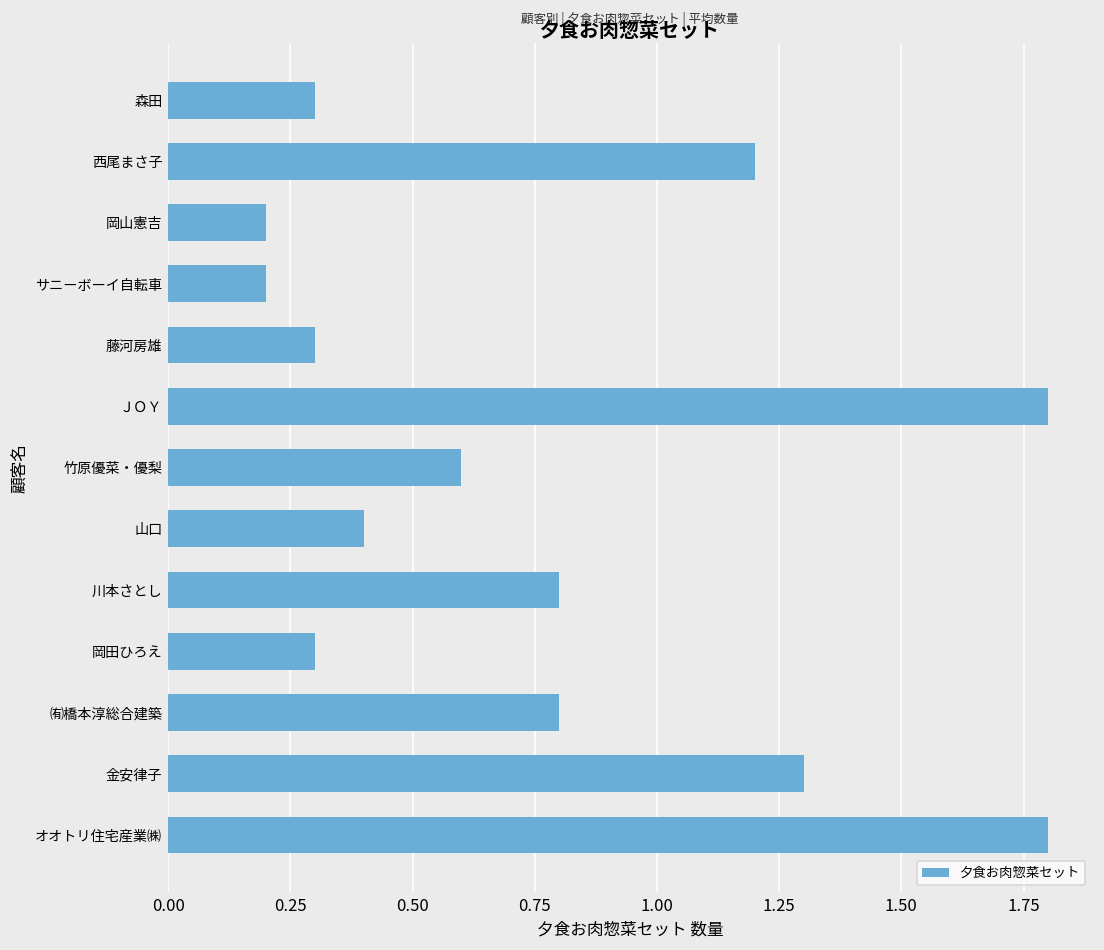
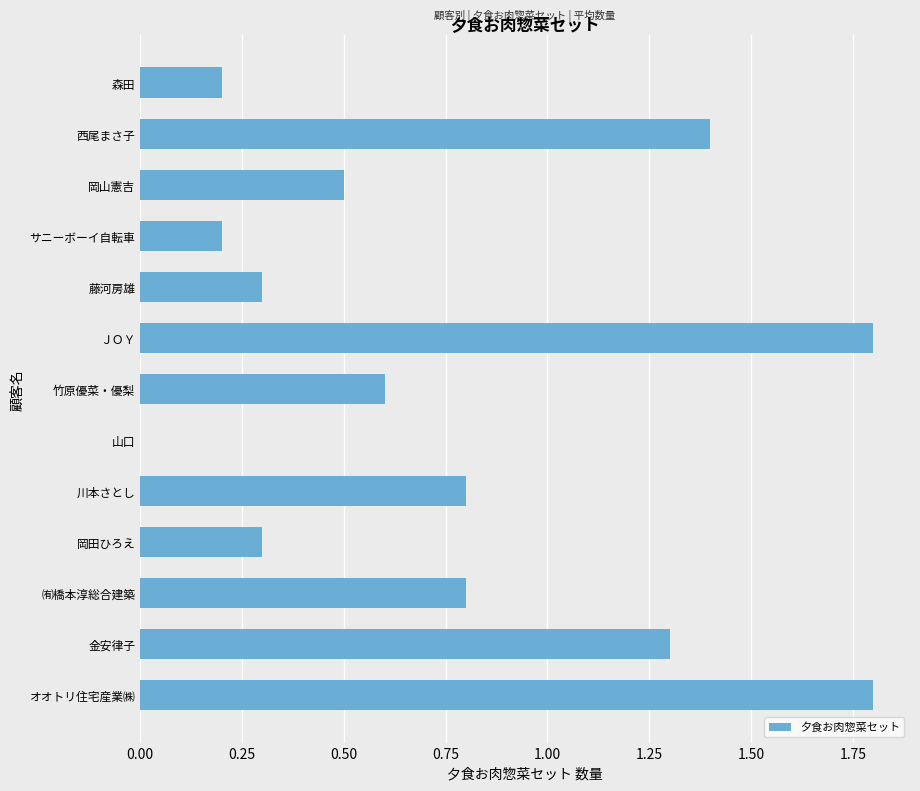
  {
-   "森田": 0.3,
-   "西尾まさ子": 1.2,
-   "岡山憲吉": 0.2,
+   "森田": 0.2,
+   "西尾まさ子": 1.4,
+   "岡山憲吉": 0.5,
    "サニーボーイ自転車": 0.2,
    "藤河房雄": 0.3,
    "ＪＯＹ": 1.8,
    "竹原優菜・優梨": 0.6,
-   "山口": 0.4,
+   "山口": 0.0,
    "川本さとし": 0.8,
    "岡田ひろえ": 0.3,
    "㈲橋本淳総合建築": 0.8,
    "金安律子": 1.3,
    "オオトリ住宅産業㈱": 1.8
  }
